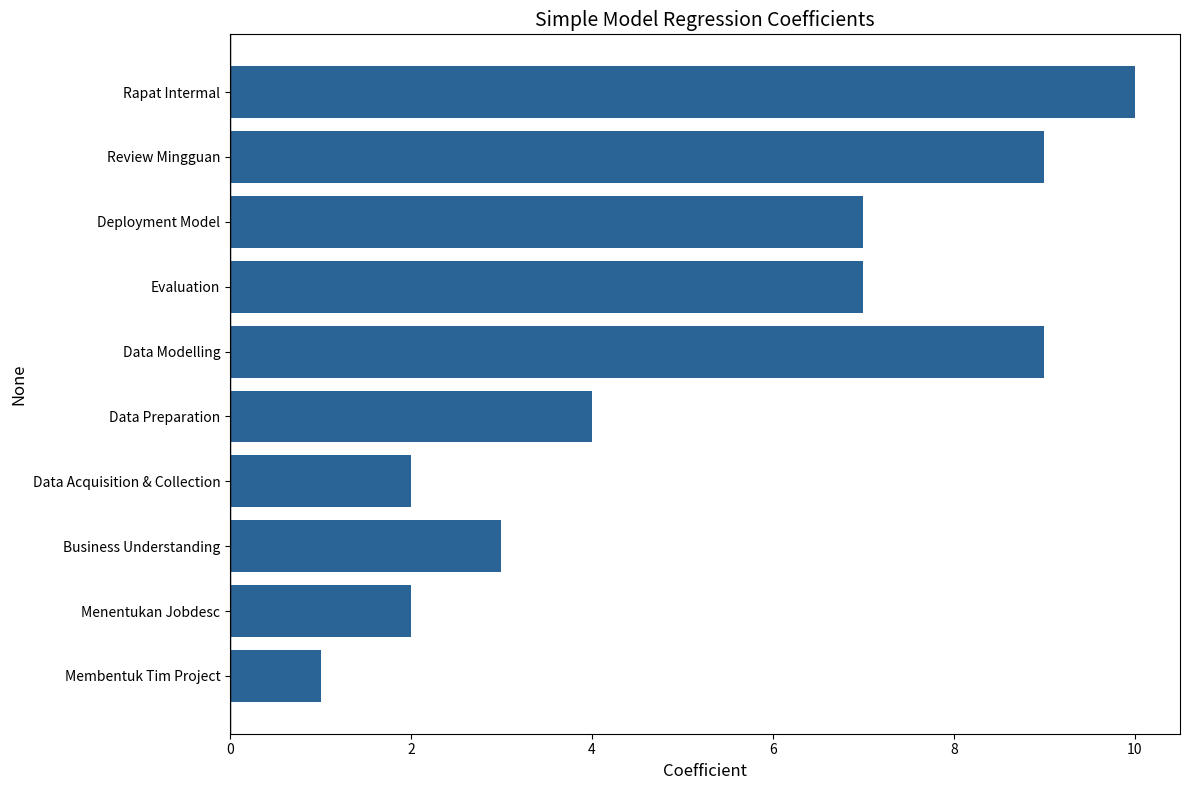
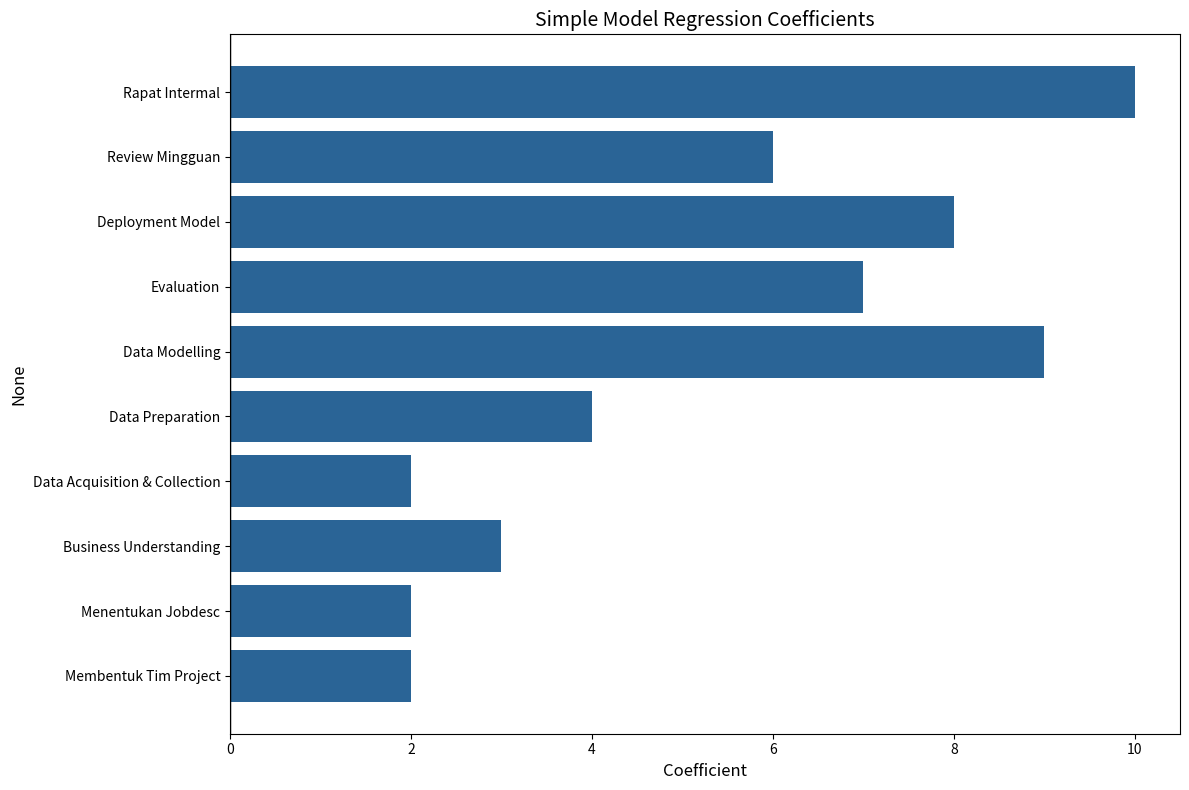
  {
    "Rapat Intermal": 10,
-   "Review Mingguan": 9,
-   "Deployment Model": 7,
+   "Review Mingguan": 6,
+   "Deployment Model": 8,
    "Evaluation": 7,
    "Data Modelling": 9,
    "Data Preparation": 4,
    "Data Acquisition & Collection": 2,
    "Business Understanding": 3,
    "Menentukan Jobdesc": 2,
-   "Membentuk Tim Project": 1
+   "Membentuk Tim Project": 2
  }
